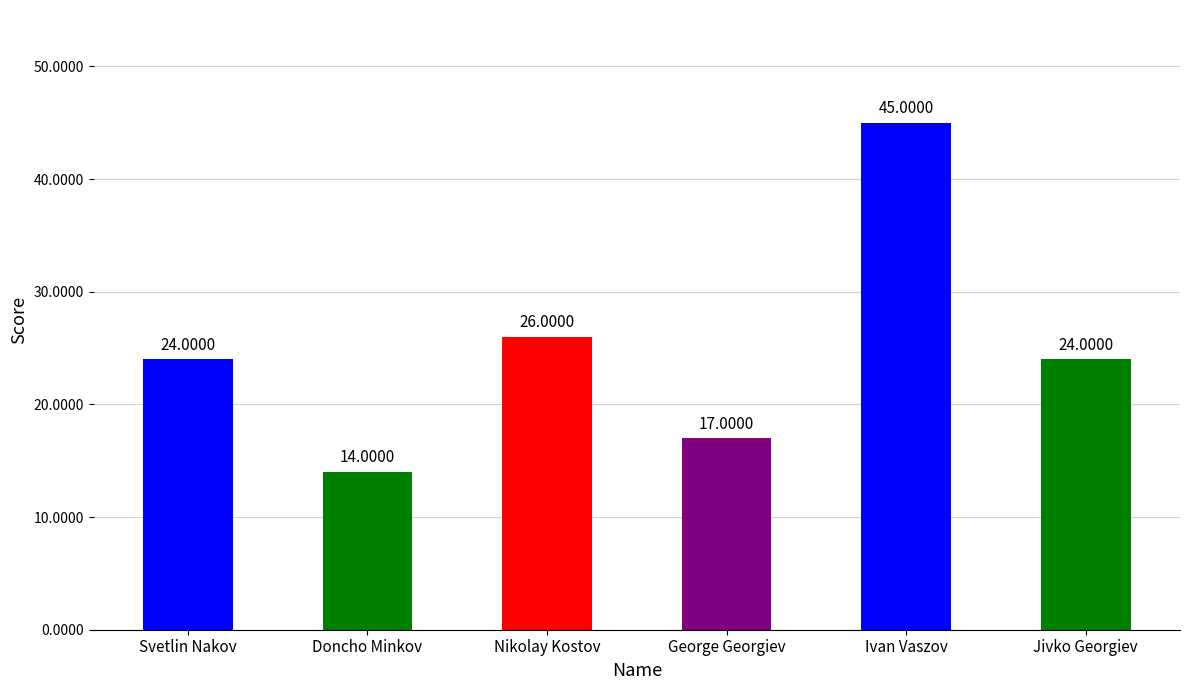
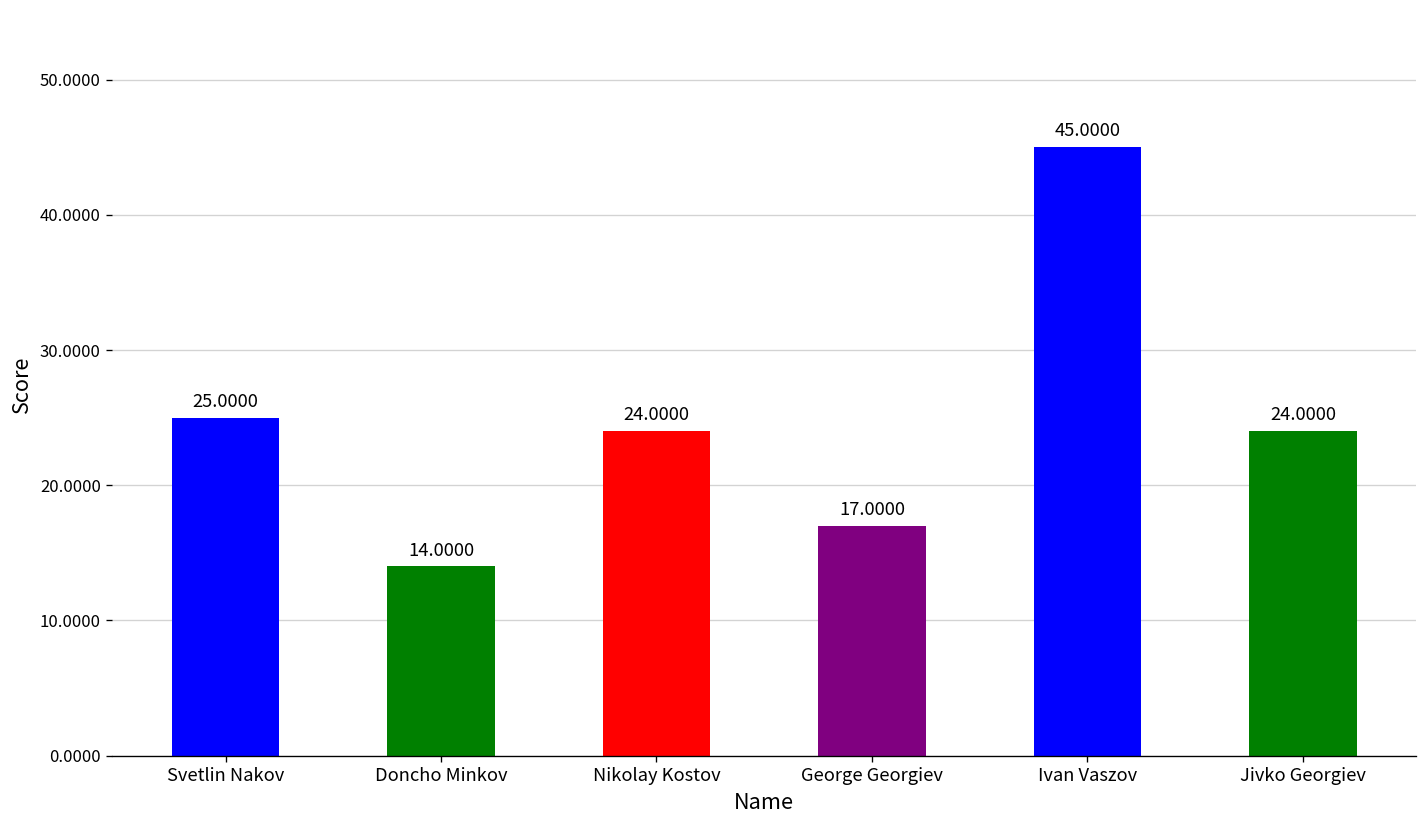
  {
-   "Svetlin Nakov": 24.0000,
+   "Svetlin Nakov": 25.0000,
    "Doncho Minkov": 14.0000,
-   "Nikolay Kostov": 26.0000,
+   "Nikolay Kostov": 24.0000,
    "George Georgiev": 17.0000,
    "Ivan Vaszov": 45.0000,
    "Jivko Georgiev": 24.0000
  }
